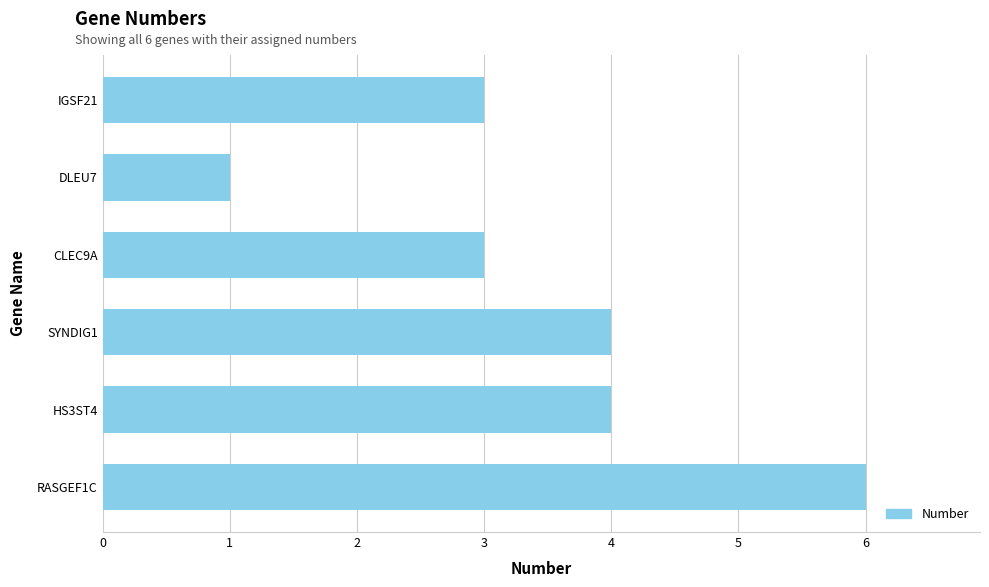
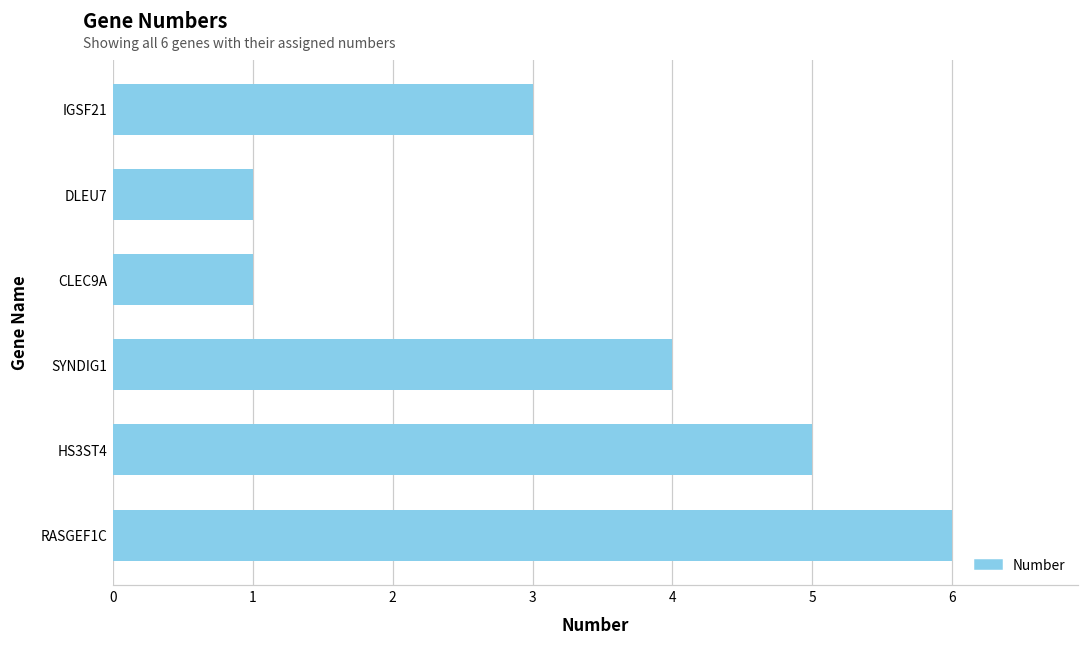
  {
    "IGSF21": 3,
    "DLEU7": 1,
-   "CLEC9A": 3,
+   "CLEC9A": 1,
    "SYNDIG1": 4,
-   "HS3ST4": 4,
+   "HS3ST4": 5,
    "RASGEF1C": 6
  }
